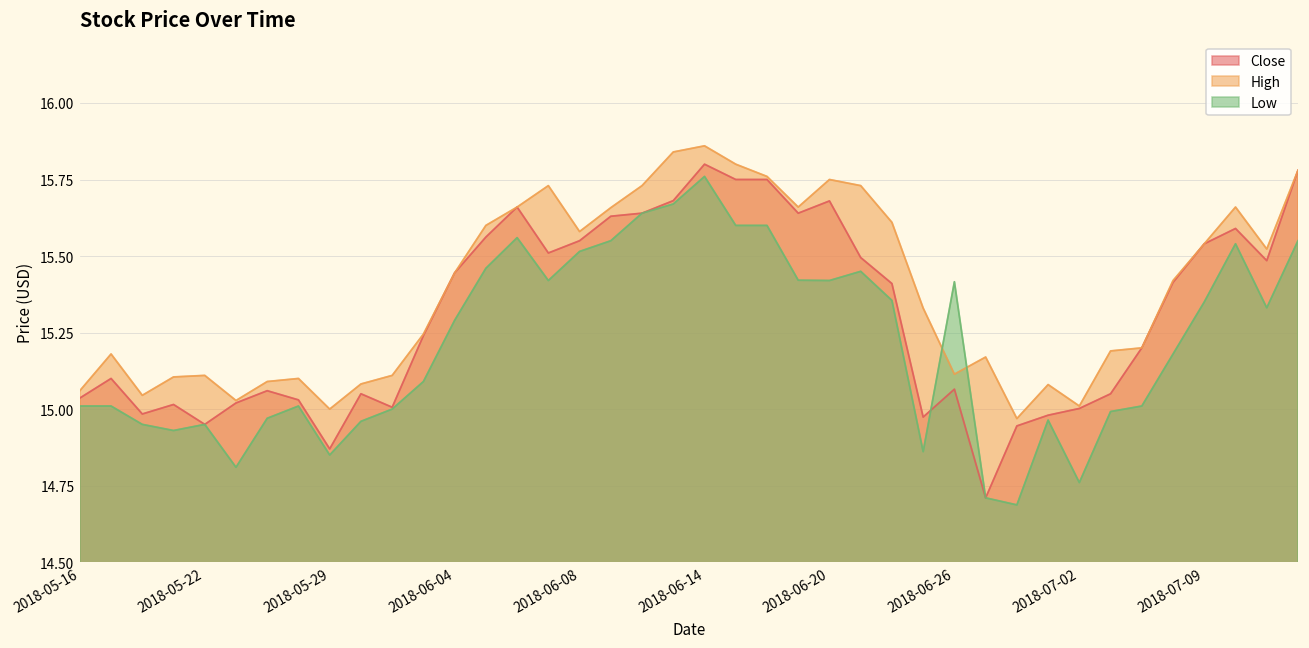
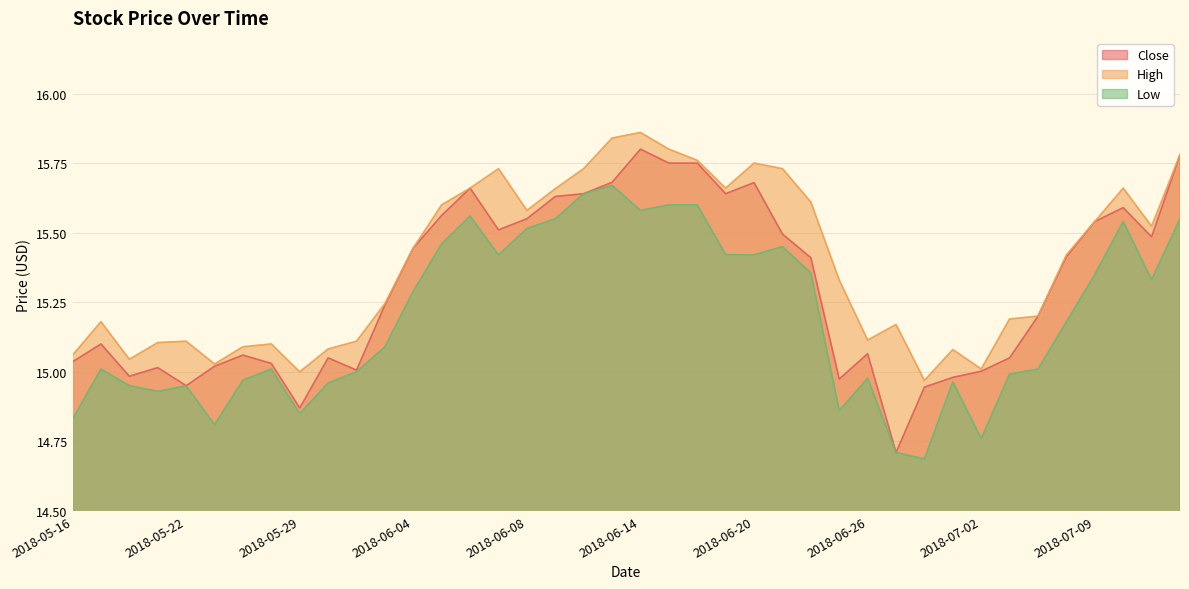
  {
    "Low": {
-     "2018-05-16": 15.01,
+     "2018-05-16": 14.83,
      "2018-05-29": 14.85,
      "2018-06-04": 15.29,
      "2018-06-08": 15.52,
-     "2018-06-14": 15.76,
+     "2018-06-14": 15.58,
      "2018-06-20": 15.42,
-     "2018-06-26": 15.42,
+     "2018-06-26": 14.98,
      "2018-07-02": 14.76,
      "2018-07-09": 15.35
    }
  }
